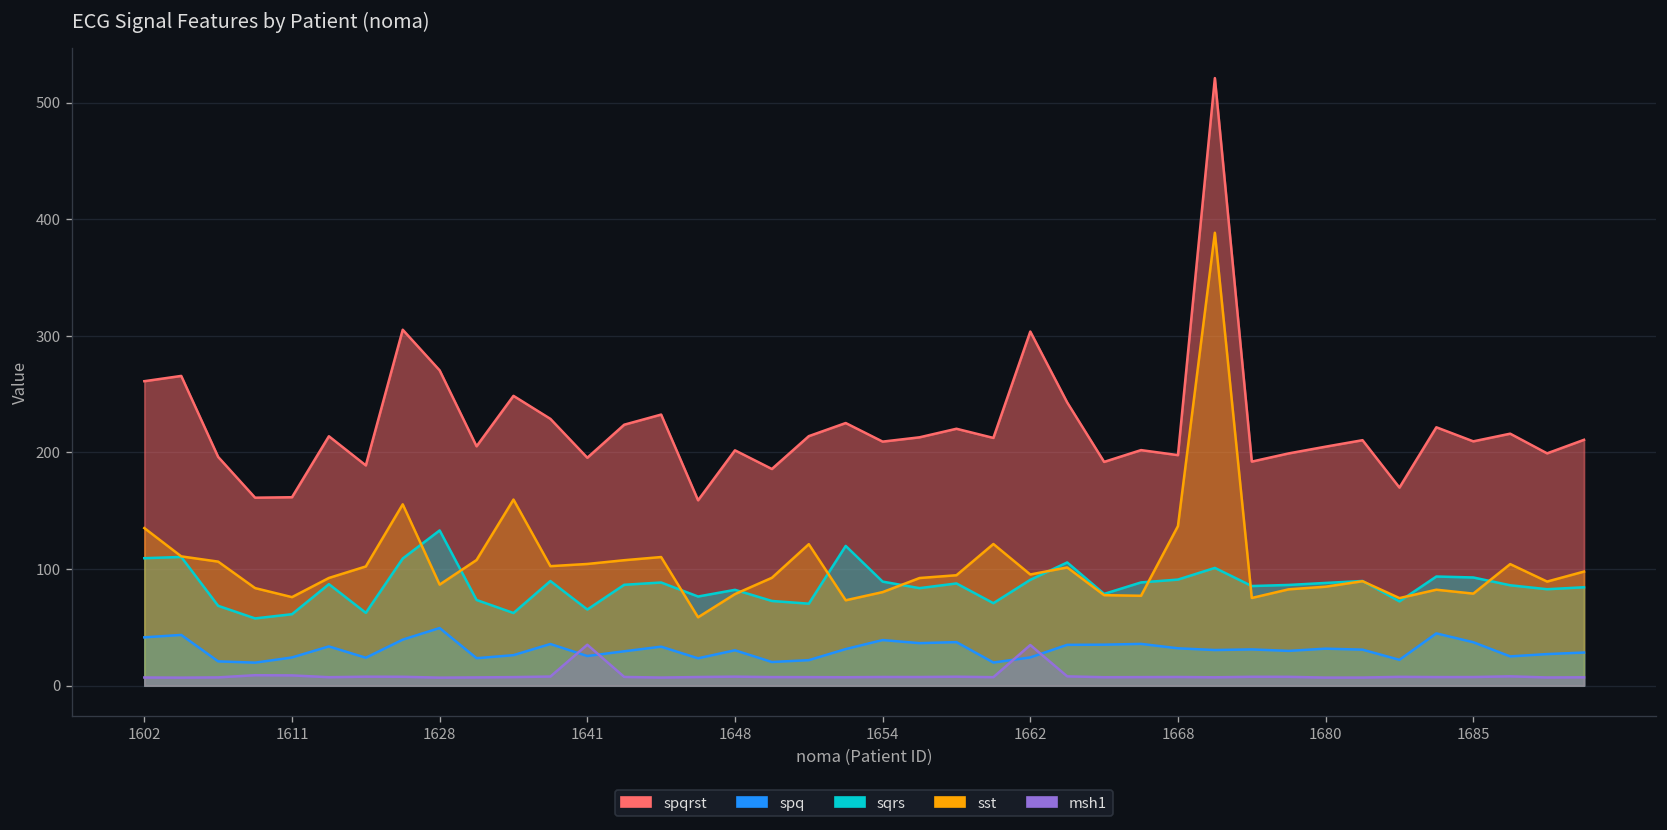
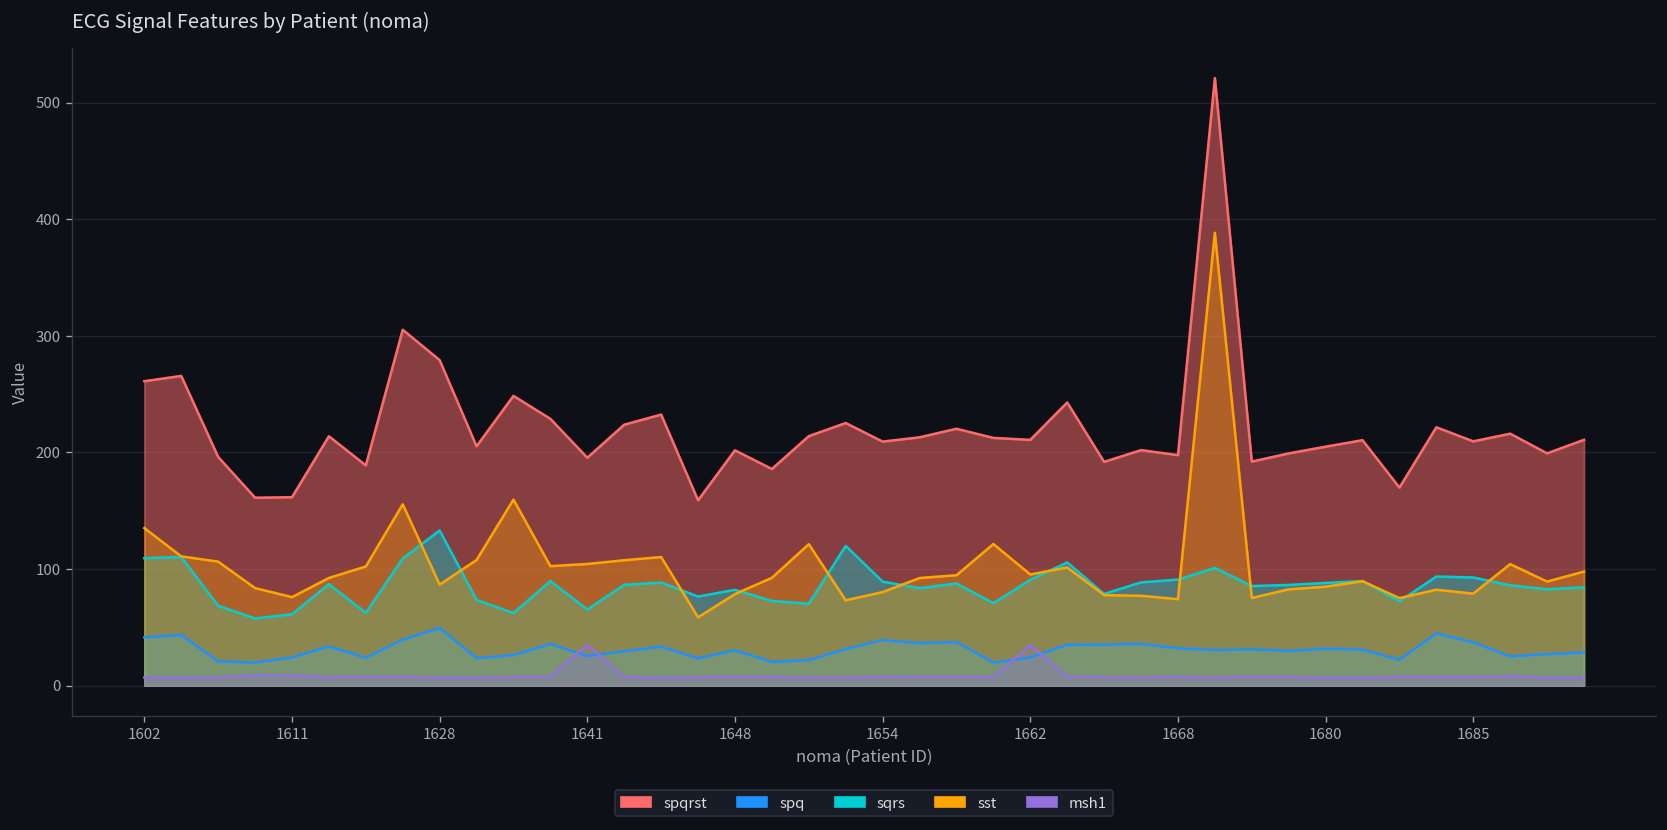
  {
    "spqrst": {
      "1602": 260,
      "1611": 160,
-     "1628": 270,
+     "1628": 280,
      "1641": 200,
      "1648": 200,
      "1654": 210,
-     "1662": 300,
+     "1662": 210,
      "1668": 200,
      "1680": 200,
      "1685": 210
    },
    "sst": {
      "1602": 140,
      "1611": 80,
      "1628": 90,
      "1641": 100,
      "1648": 80,
      "1654": 80,
      "1662": 100,
-     "1668": 140,
+     "1668": 70,
      "1680": 80,
      "1685": 80
    },
    "msh1": {
      "1602": 10,
      "1611": 10,
      "1628": 10,
      "1641": 40,
      "1648": 10,
      "1654": 10,
      "1662": 30,
      "1668": 10,
      "1680": 10,
      "1685": 10
    }
  }
